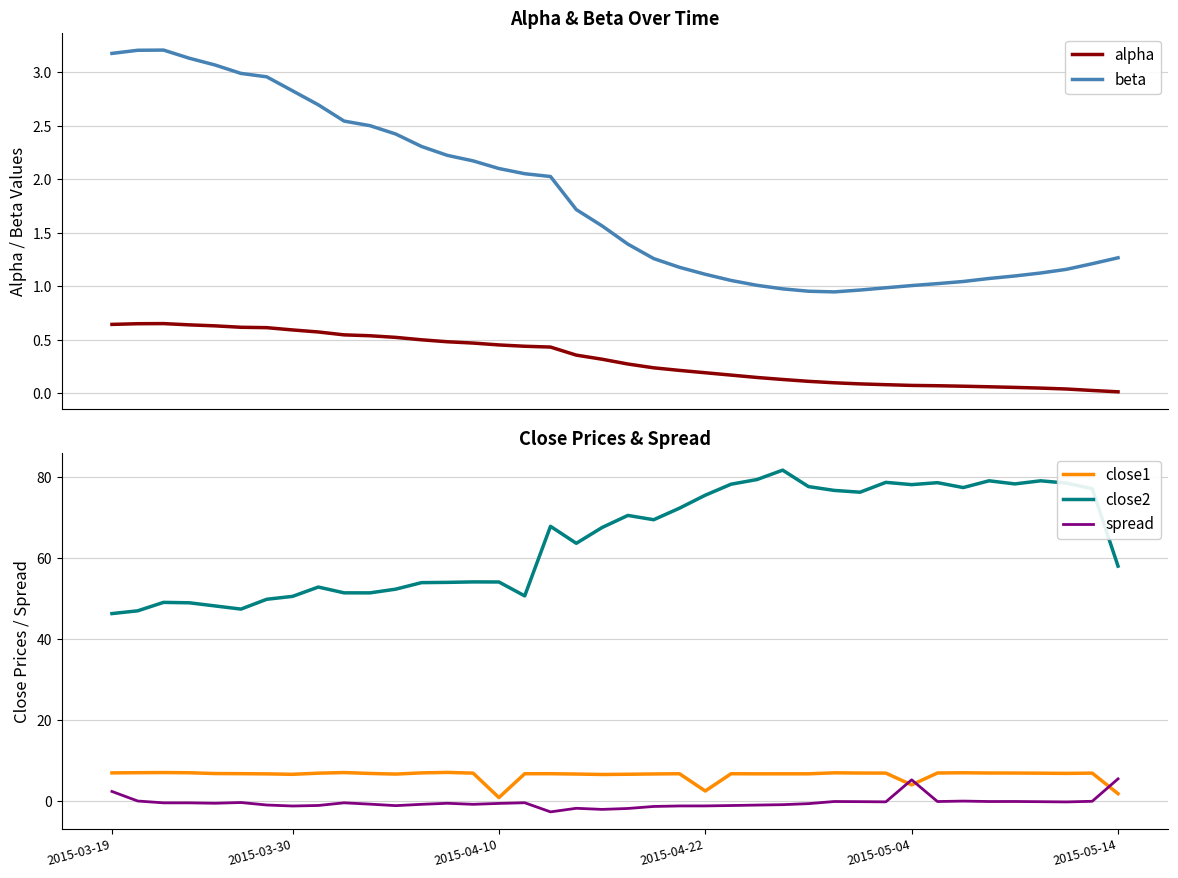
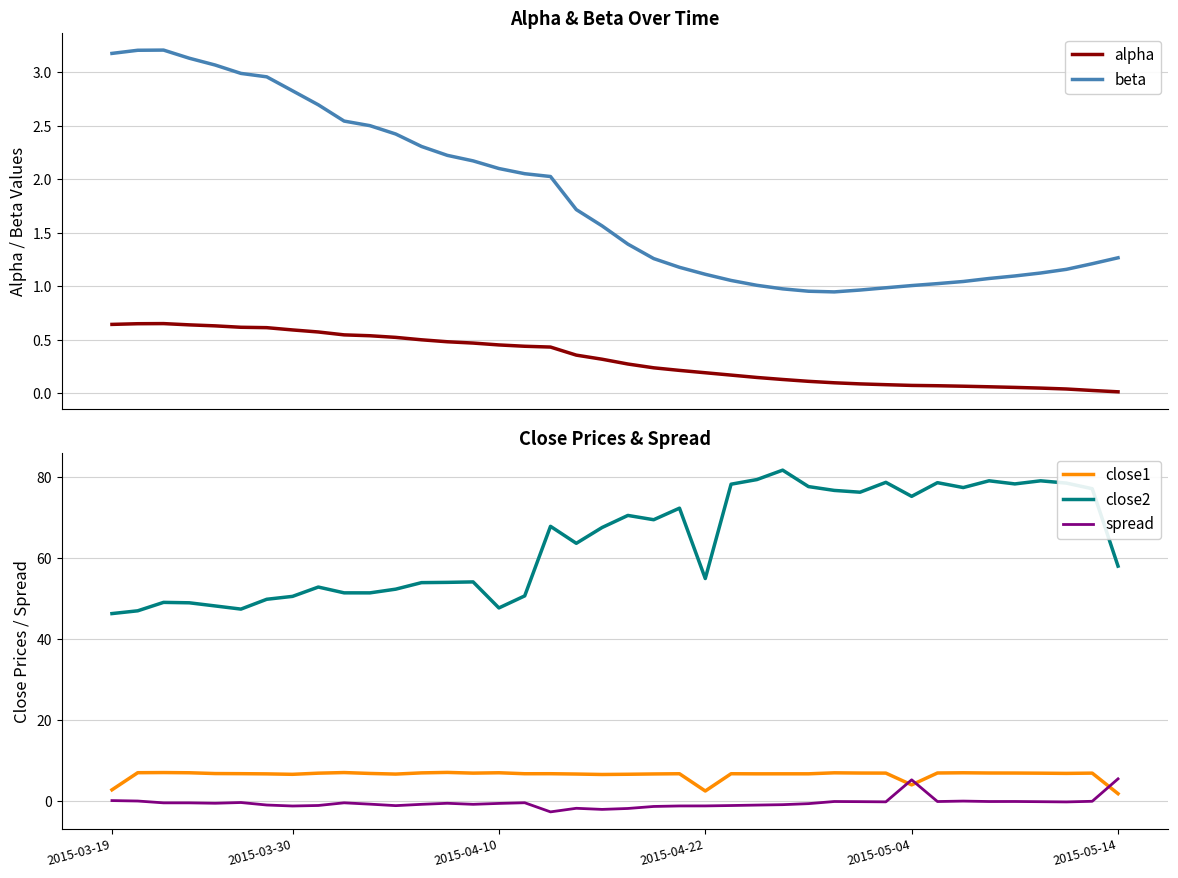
  {
    "Close Prices & Spread": {
      "close1": {
-       "2015-03-19": 7,
+       "2015-03-19": 3,
        "2015-03-30": 7,
-       "2015-04-10": 1,
+       "2015-04-10": 7,
        "2015-04-22": 3,
        "2015-05-04": 4,
        "2015-05-14": 2
      },
      "close2": {
        "2015-03-19": 46,
        "2015-03-30": 51,
-       "2015-04-10": 54,
-       "2015-04-22": 76,
-       "2015-05-04": 78,
+       "2015-04-10": 48,
+       "2015-04-22": 55,
+       "2015-05-04": 75,
        "2015-05-14": 58
      },
      "spread": {
-       "2015-03-19": 2,
+       "2015-03-19": 0,
        "2015-03-30": -1,
        "2015-04-10": 0,
        "2015-04-22": -1,
        "2015-05-04": 5,
        "2015-05-14": 6
      }
    }
  }
